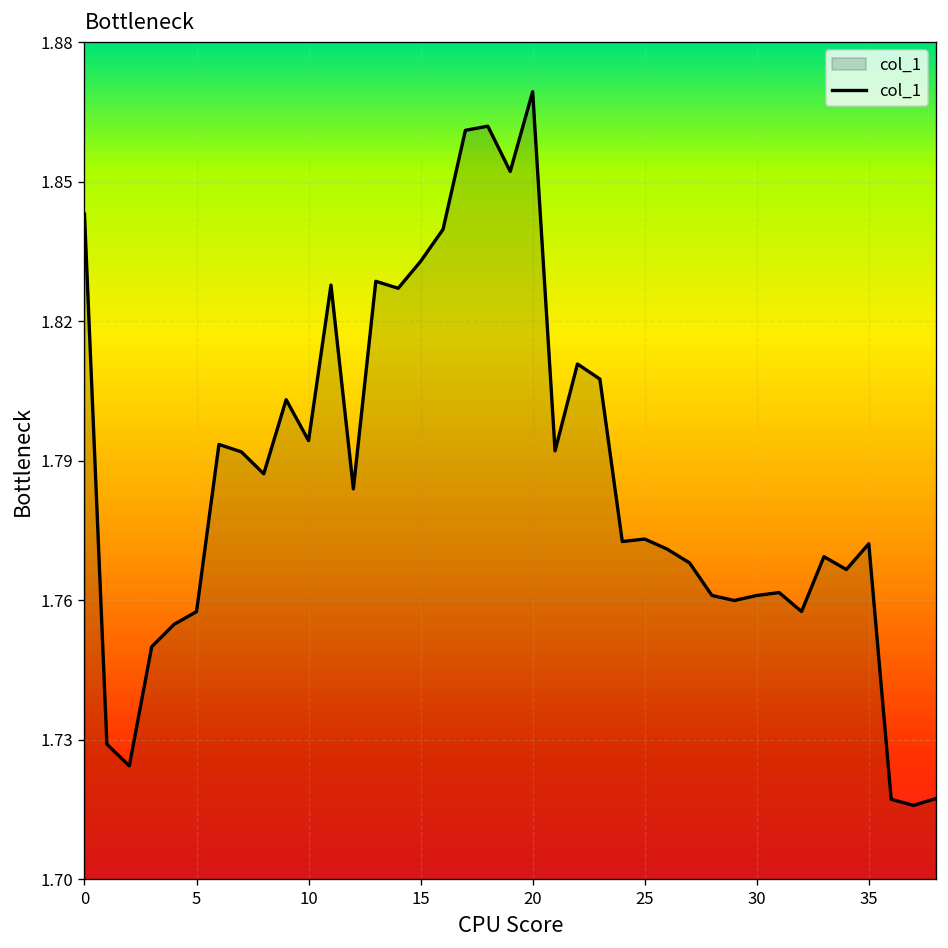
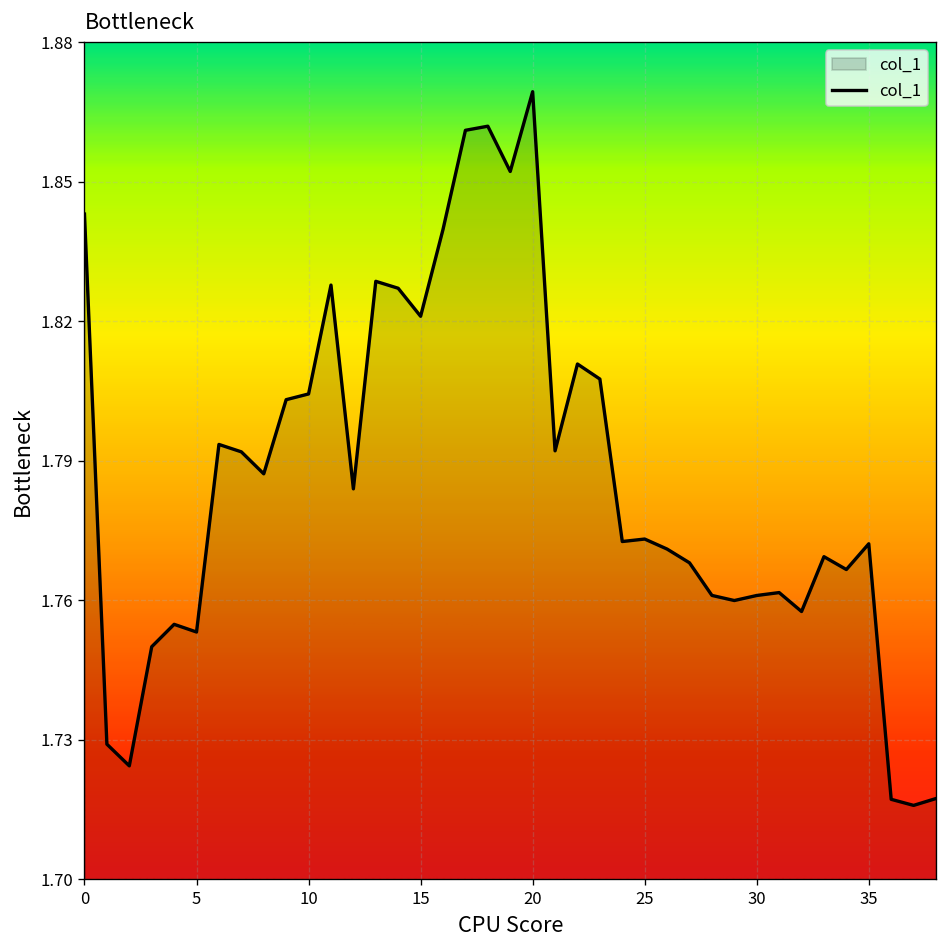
  {
    "0": 1.843,
-   "5": 1.758,
-   "10": 1.794,
-   "15": 1.833,
+   "5": 1.753,
+   "10": 1.804,
+   "15": 1.821,
    "20": 1.869,
    "25": 1.773,
    "30": 1.761,
    "35": 1.772
  }
